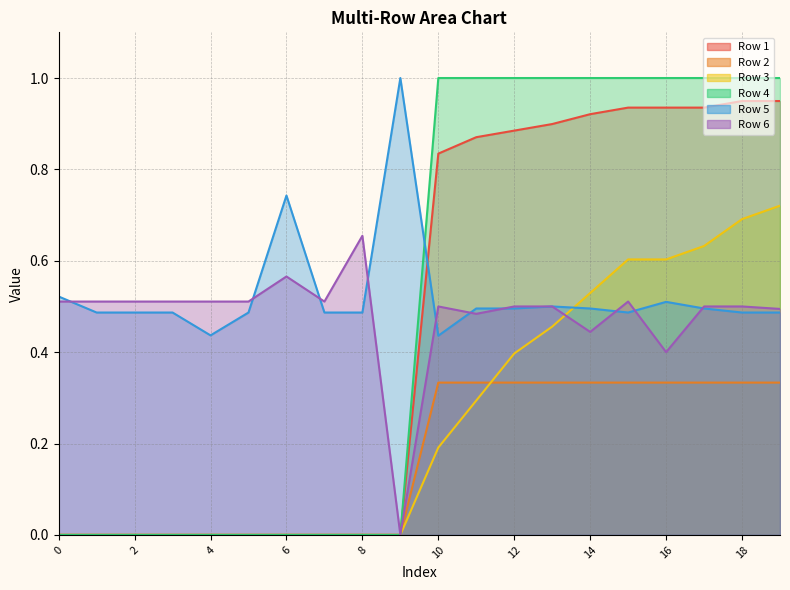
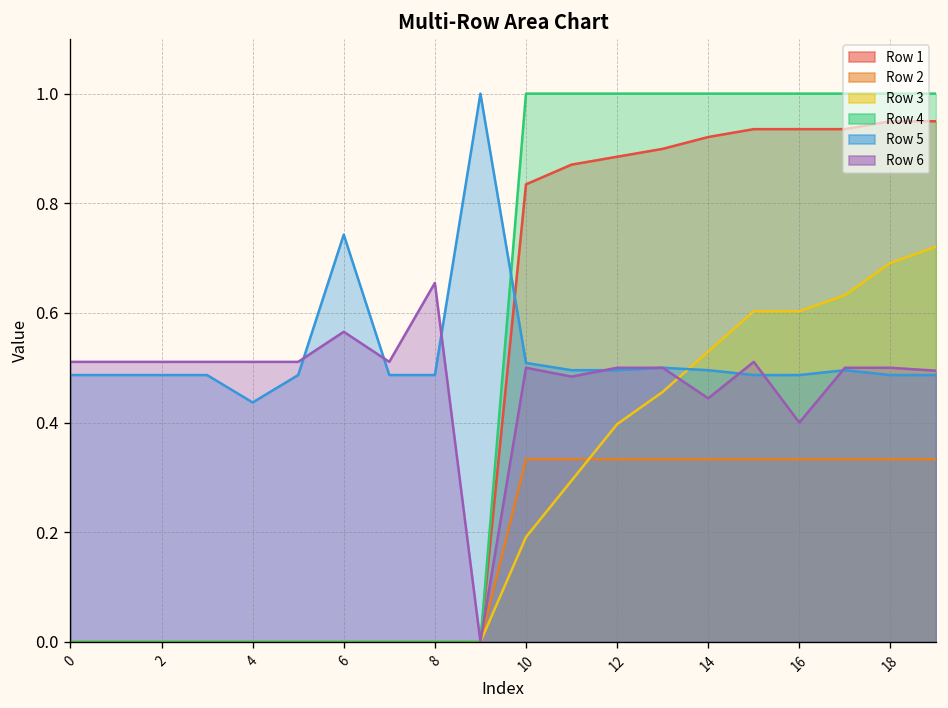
  {
    "Row 4": {
      "10": 1.00,
      "12": 1.00,
      "14": 1.00,
      "16": 1.00
    },
    "Row 5": {
-     "0": 0.52,
+     "0": 0.49,
      "2": 0.49,
      "4": 0.44,
      "6": 0.74,
      "8": 0.49,
-     "10": 0.44,
+     "10": 0.51,
      "14": 0.50,
-     "16": 0.51,
+     "16": 0.49,
      "18": 0.49
    },
    "Row 6": {
      "0": 0.51,
      "2": 0.51,
      "4": 0.51,
      "6": 0.57,
      "8": 0.65,
      "10": 0.50,
      "14": 0.44,
      "16": 0.40,
      "18": 0.50
    }
  }
